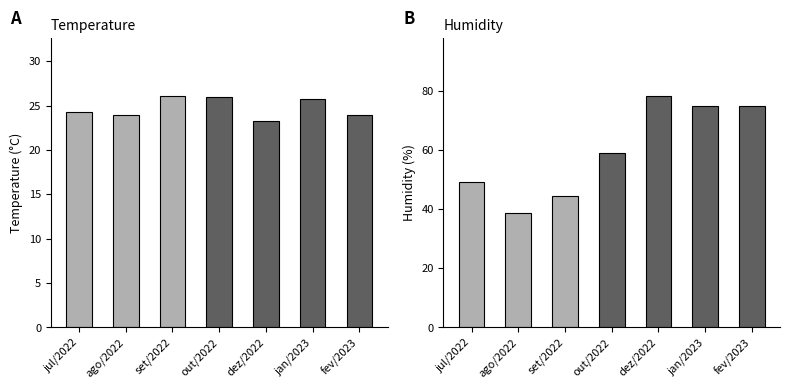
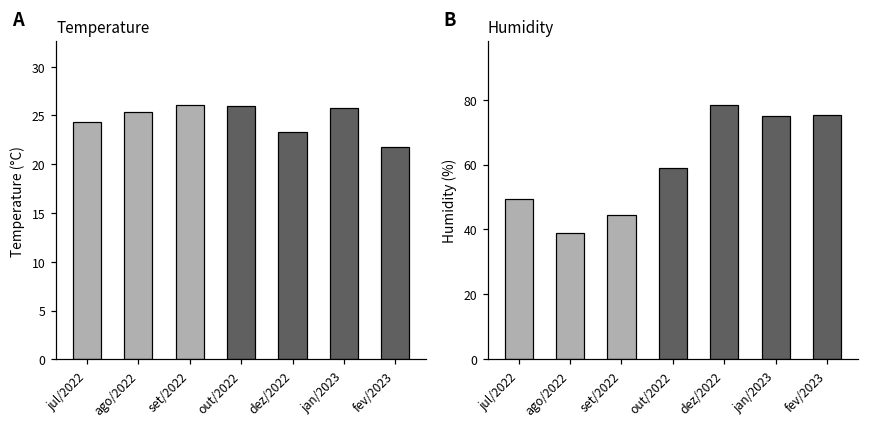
  {
    "Temperature": {
      "jul/2022": 24,
-     "ago/2022": 24,
+     "ago/2022": 25,
      "set/2022": 26,
      "out/2022": 26,
      "dez/2022": 23,
      "jan/2023": 26,
-     "fev/2023": 24
+     "fev/2023": 22
    },
    "Humidity": {
      "jul/2022": 49,
      "ago/2022": 39,
      "set/2022": 45,
      "out/2022": 59,
      "dez/2022": 78,
      "jan/2023": 75,
      "fev/2023": 75
    }
  }
